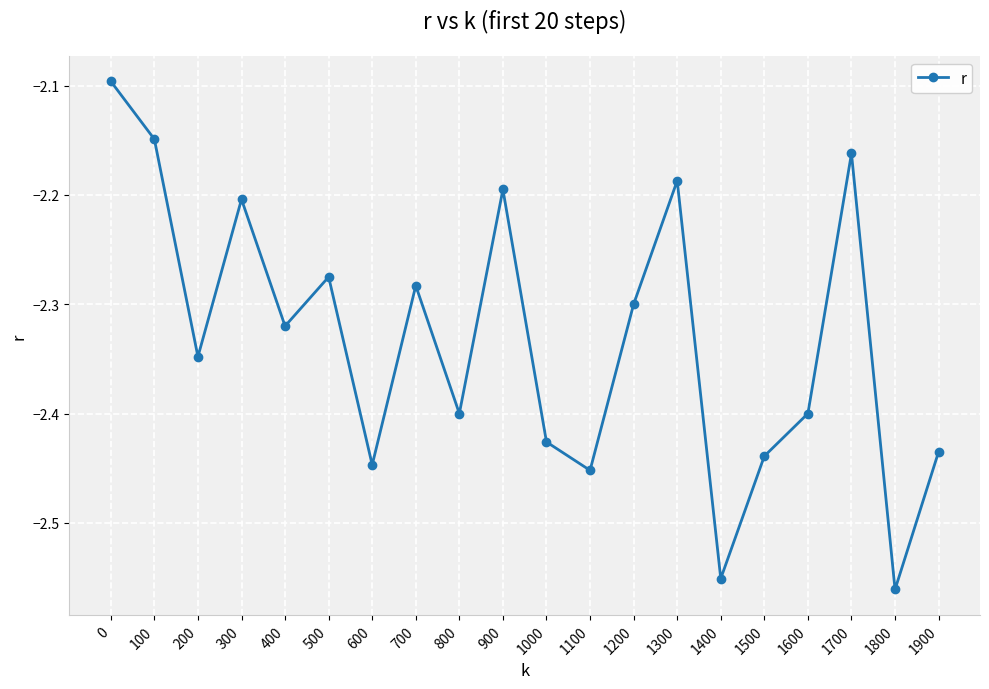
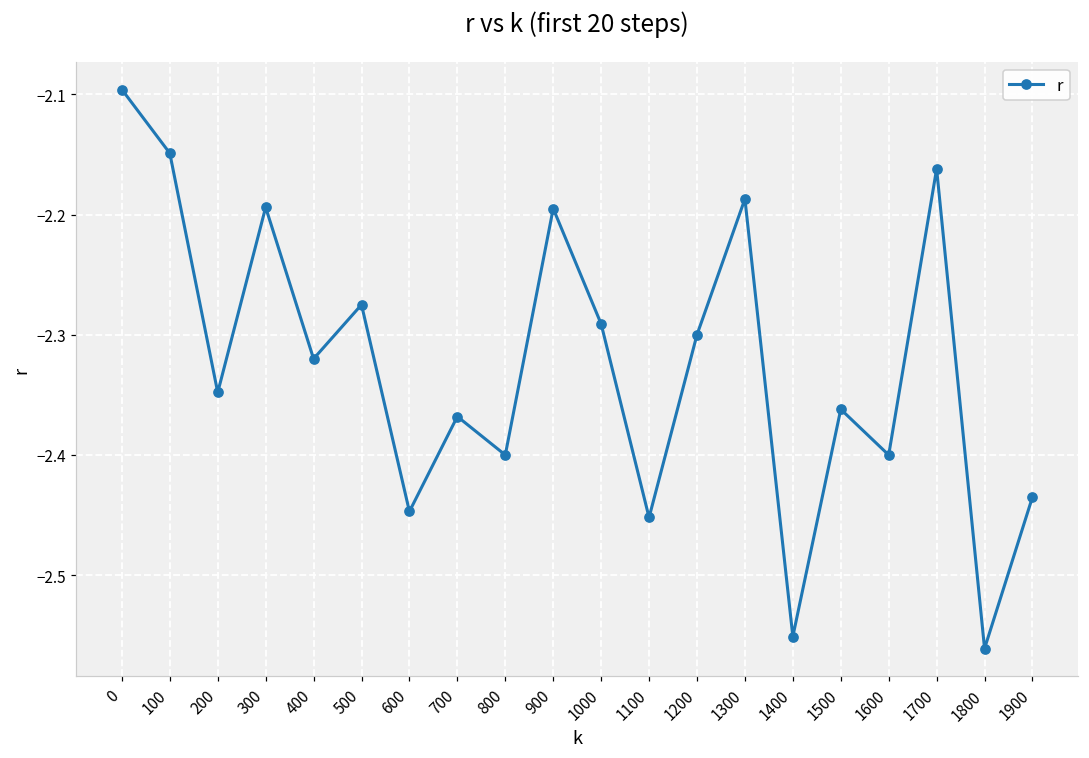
  {
    "0": -2.096,
    "100": -2.149,
    "200": -2.348,
-   "300": -2.204,
+   "300": -2.194,
    "400": -2.320,
    "500": -2.275,
    "600": -2.447,
-   "700": -2.283,
+   "700": -2.368,
    "800": -2.400,
    "900": -2.195,
-   "1000": -2.426,
+   "1000": -2.291,
    "1100": -2.452,
    "1200": -2.300,
    "1300": -2.187,
    "1400": -2.551,
-   "1500": -2.439,
+   "1500": -2.362,
    "1600": -2.400,
    "1700": -2.162,
    "1800": -2.561,
    "1900": -2.435
  }
